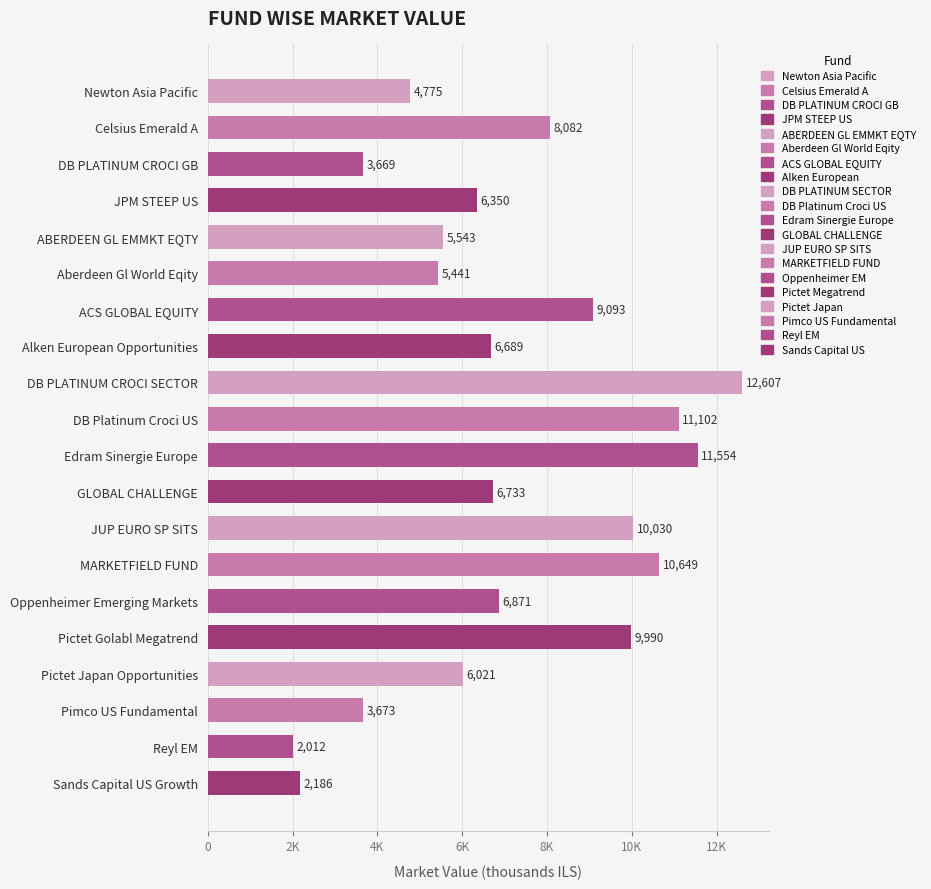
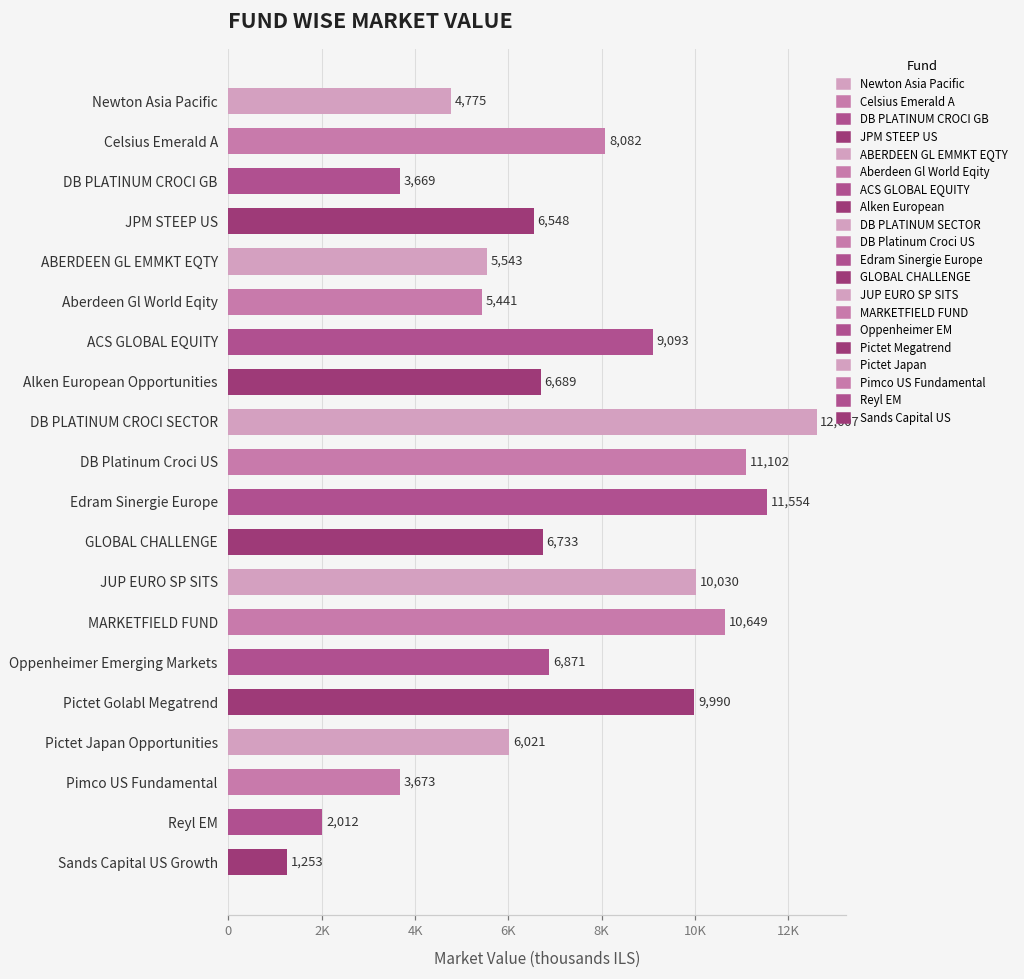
  {
    "Newton Asia Pacific": "4,775",
    "Celsius Emerald A": "8,082",
    "DB PLATINUM CROCI GB": "3,669",
-   "JPM STEEP US": "6,350",
+   "JPM STEEP US": "6,548",
    "ABERDEEN GL EMMKT EQTY": "5,543",
    "Aberdeen Gl World Eqity": "5,441",
    "ACS GLOBAL EQUITY": "9,093",
    "Alken European Opportunities": "6,689",
    "DB PLATINUM CROCI SECTOR": "12,607",
    "DB Platinum Croci US": "11,102",
    "Edram Sinergie Europe": "11,554",
    "GLOBAL CHALLENGE": "6,733",
    "JUP EURO SP SITS": "10,030",
    "MARKETFIELD FUND": "10,649",
    "Oppenheimer Emerging Markets": "6,871",
    "Pictet Golabl Megatrend": "9,990",
    "Pictet Japan Opportunities": "6,021",
    "Pimco US Fundamental": "3,673",
    "Reyl EM": "2,012",
-   "Sands Capital US Growth": "2,186"
+   "Sands Capital US Growth": "1,253"
  }
